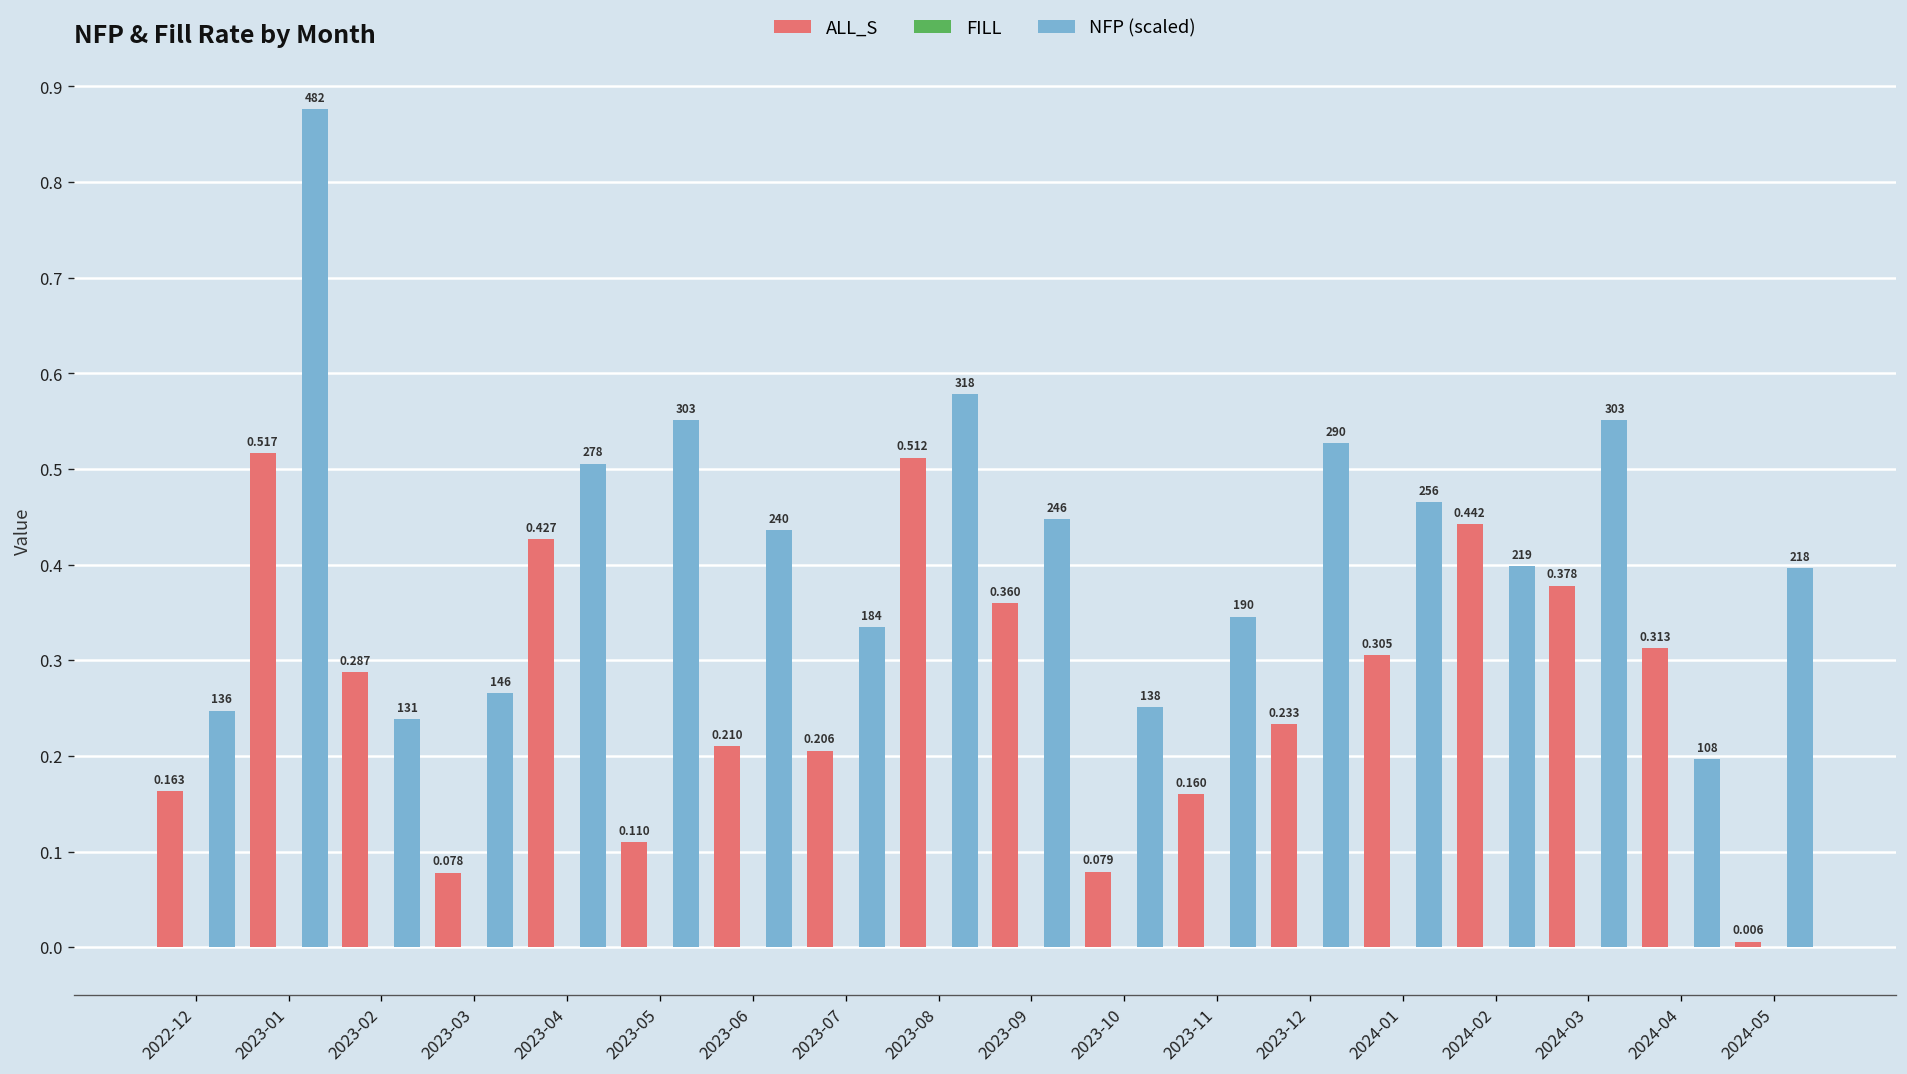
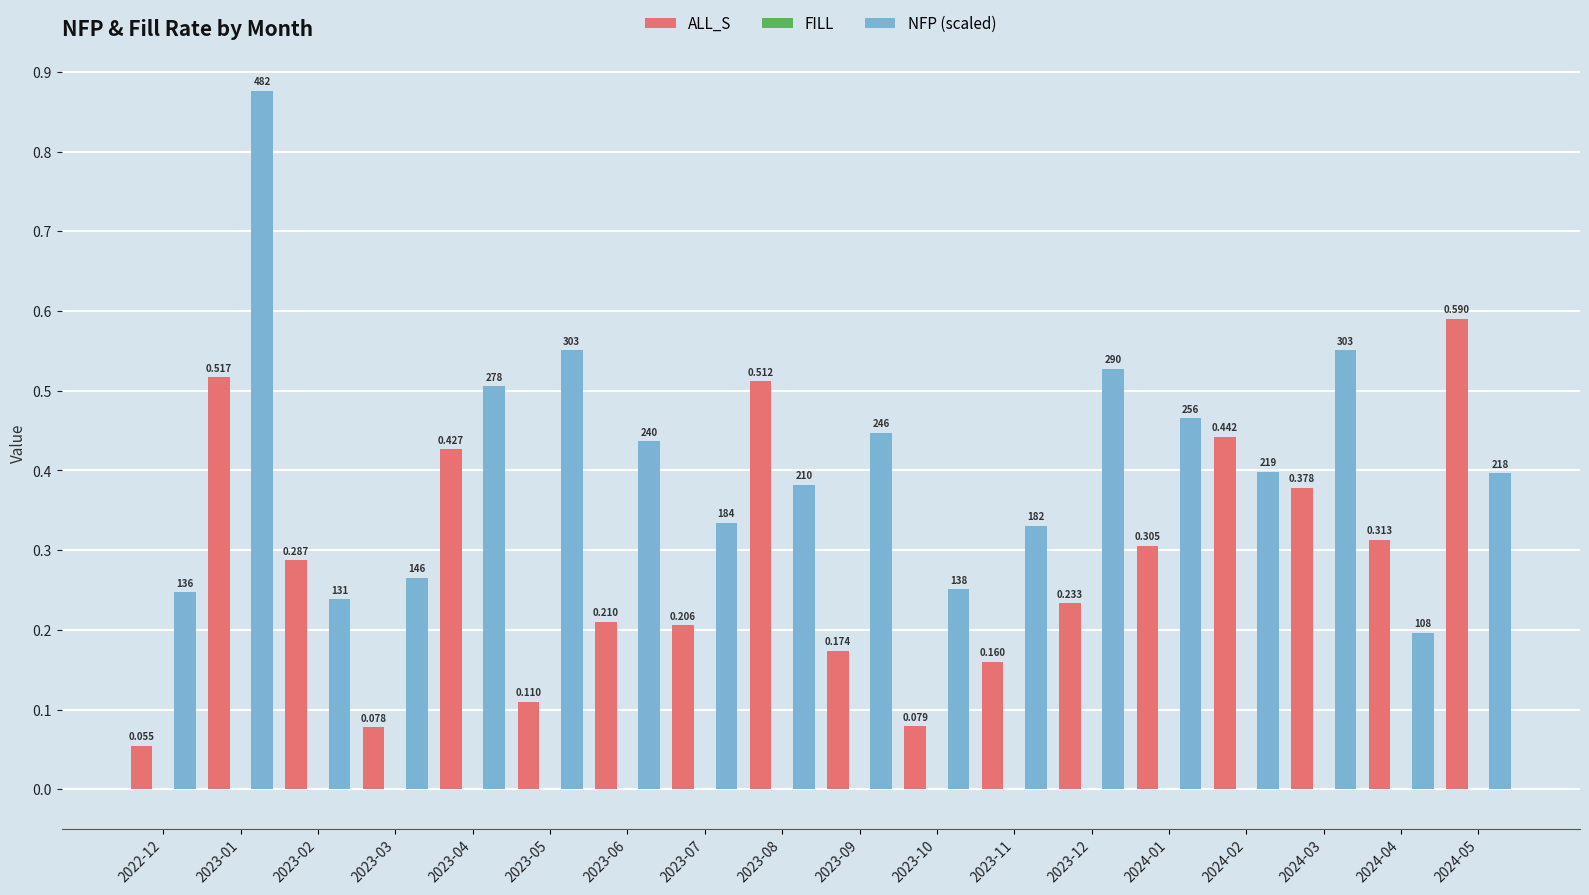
  {
    "ALL_S": {
-     "2022-12": 0.163,
+     "2022-12": 0.055,
      "2023-01": 0.517,
      "2023-02": 0.287,
      "2023-03": 0.078,
      "2023-04": 0.427,
      "2023-05": 0.110,
      "2023-06": 0.210,
      "2023-07": 0.206,
      "2023-08": 0.512,
-     "2023-09": 0.360,
+     "2023-09": 0.174,
      "2023-10": 0.079,
      "2023-11": 0.160,
      "2023-12": 0.233,
      "2024-01": 0.305,
      "2024-02": 0.442,
      "2024-03": 0.378,
      "2024-04": 0.313,
-     "2024-05": 0.006
+     "2024-05": 0.590
    },
    "FILL": {
      "2022-12": 0.00,
      "2023-01": 0.00,
      "2023-02": 0.00,
      "2023-03": 0.00,
      "2023-04": 0.00,
      "2023-05": 0.00,
      "2023-06": 0.00,
      "2023-07": 0.00,
      "2023-08": 0.00,
      "2023-09": 0.00,
      "2023-10": 0.00,
      "2023-11": 0.00,
      "2023-12": 0.00,
      "2024-01": 0.00,
      "2024-02": 0.00,
      "2024-03": 0.00,
      "2024-04": 0.00,
      "2024-05": 0.00
    },
    "NFP (scaled)": {
-     "2023-08": 318,
-     "2023-11": 190
+     "2023-08": 210,
+     "2023-11": 182
    }
  }
